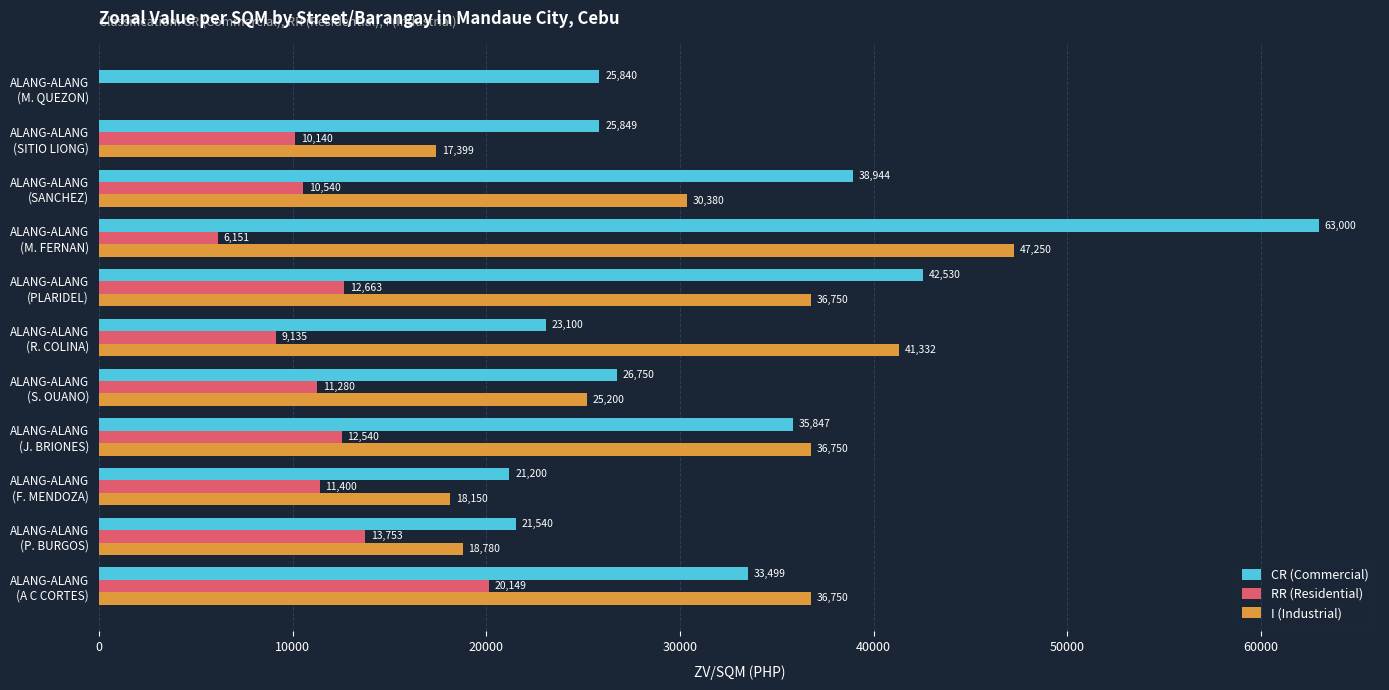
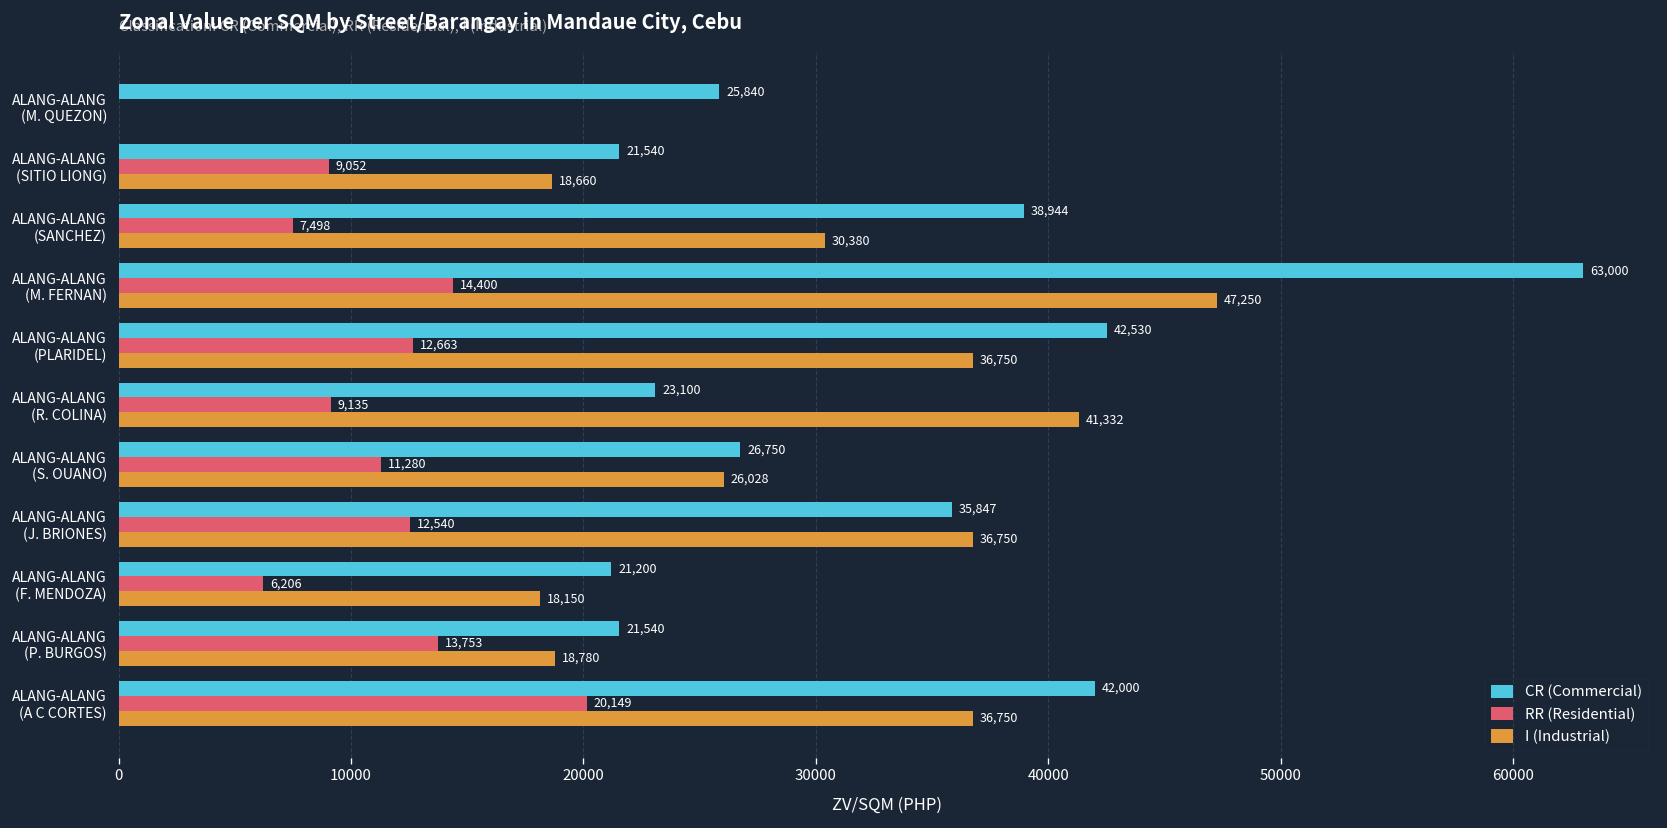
  {
    "CR (Commercial)": {
      "ALANG-ALANG (M. QUEZON)": "25,840",
-     "ALANG-ALANG (SITIO LIONG)": "25,849",
+     "ALANG-ALANG (SITIO LIONG)": "21,540",
      "ALANG-ALANG (SANCHEZ)": "38,944",
      "ALANG-ALANG (M. FERNAN)": "63,000",
      "ALANG-ALANG (PLARIDEL)": "42,530",
      "ALANG-ALANG (R. COLINA)": "23,100",
      "ALANG-ALANG (S. OUANO)": "26,750",
      "ALANG-ALANG (J. BRIONES)": "35,847",
      "ALANG-ALANG (F. MENDOZA)": "21,200",
      "ALANG-ALANG (P. BURGOS)": "21,540",
-     "ALANG-ALANG (A C CORTES)": "33,499"
+     "ALANG-ALANG (A C CORTES)": "42,000"
    },
    "RR (Residential)": {
-     "ALANG-ALANG (SITIO LIONG)": "10,140",
-     "ALANG-ALANG (SANCHEZ)": "10,540",
-     "ALANG-ALANG (M. FERNAN)": "6,151",
+     "ALANG-ALANG (SITIO LIONG)": "9,052",
+     "ALANG-ALANG (SANCHEZ)": "7,498",
+     "ALANG-ALANG (M. FERNAN)": "14,400",
      "ALANG-ALANG (PLARIDEL)": "12,663",
      "ALANG-ALANG (R. COLINA)": "9,135",
      "ALANG-ALANG (S. OUANO)": "11,280",
      "ALANG-ALANG (J. BRIONES)": "12,540",
-     "ALANG-ALANG (F. MENDOZA)": "11,400",
+     "ALANG-ALANG (F. MENDOZA)": "6,206",
      "ALANG-ALANG (P. BURGOS)": "13,753",
      "ALANG-ALANG (A C CORTES)": "20,149"
    },
    "I (Industrial)": {
-     "ALANG-ALANG (SITIO LIONG)": "17,399",
+     "ALANG-ALANG (SITIO LIONG)": "18,660",
      "ALANG-ALANG (SANCHEZ)": "30,380",
      "ALANG-ALANG (M. FERNAN)": "47,250",
      "ALANG-ALANG (PLARIDEL)": "36,750",
      "ALANG-ALANG (R. COLINA)": "41,332",
-     "ALANG-ALANG (S. OUANO)": "25,200",
+     "ALANG-ALANG (S. OUANO)": "26,028",
      "ALANG-ALANG (J. BRIONES)": "36,750",
      "ALANG-ALANG (F. MENDOZA)": "18,150",
      "ALANG-ALANG (P. BURGOS)": "18,780",
      "ALANG-ALANG (A C CORTES)": "36,750"
    }
  }
